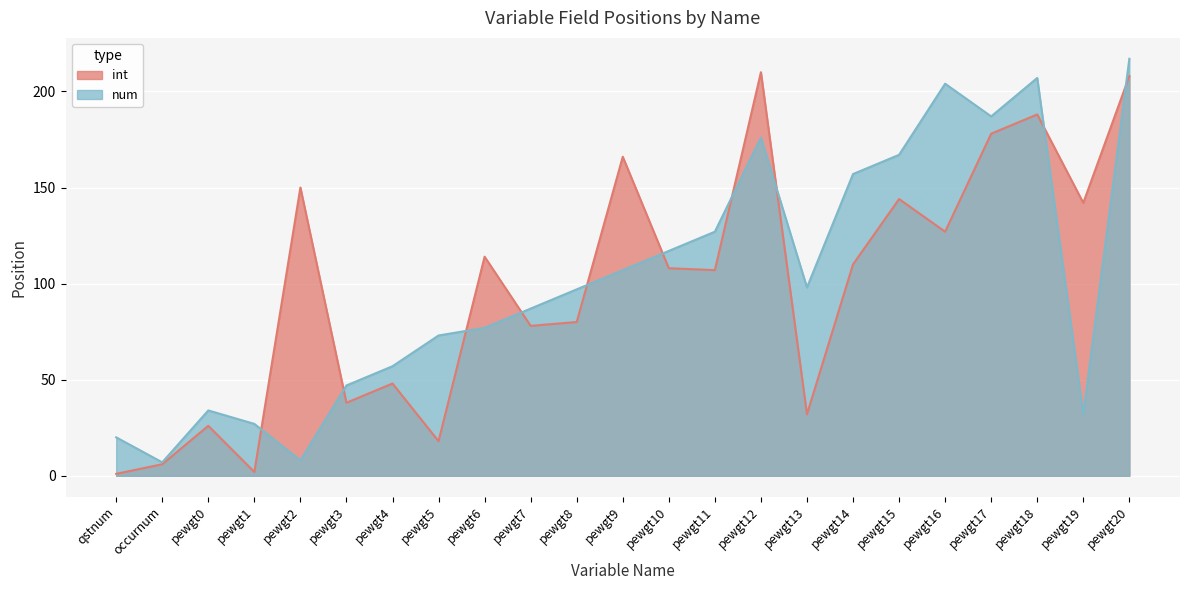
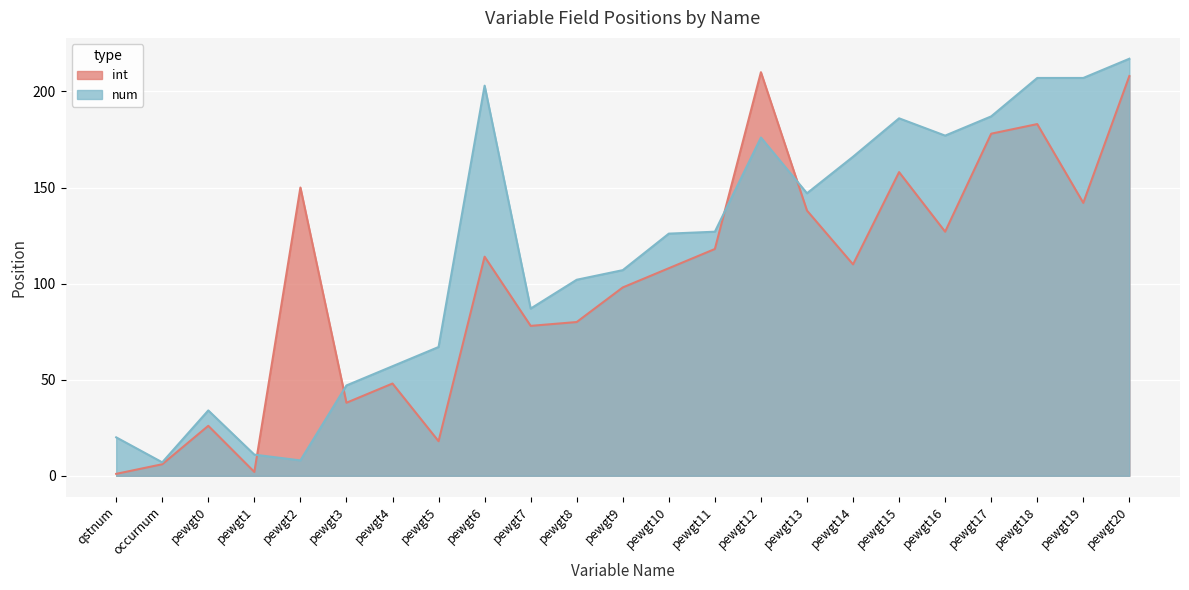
  {
    "int": {
      "qstnum": 1,
      "pewgt0": 26,
      "pewgt1": 2,
      "pewgt2": 150,
      "pewgt3": 38,
      "pewgt4": 48,
      "pewgt5": 18,
      "pewgt6": 114,
      "pewgt7": 78,
      "pewgt8": 80,
-     "pewgt9": 166,
+     "pewgt9": 98,
      "pewgt10": 108,
-     "pewgt11": 107,
+     "pewgt11": 118,
      "pewgt12": 210,
-     "pewgt13": 32,
+     "pewgt13": 138,
      "pewgt14": 110,
-     "pewgt15": 144,
+     "pewgt15": 158,
      "pewgt16": 127,
      "pewgt17": 178,
-     "pewgt18": 188,
+     "pewgt18": 183,
      "pewgt19": 142,
      "pewgt20": 208
    },
    "num": {
      "qstnum": 20,
      "pewgt0": 34,
-     "pewgt1": 27,
+     "pewgt1": 11,
      "pewgt2": 8,
      "pewgt3": 47,
      "pewgt4": 57,
-     "pewgt5": 73,
-     "pewgt6": 77,
+     "pewgt5": 67,
+     "pewgt6": 203,
      "pewgt7": 87,
-     "pewgt8": 97,
+     "pewgt8": 102,
      "pewgt9": 107,
-     "pewgt10": 117,
+     "pewgt10": 126,
      "pewgt11": 127,
      "pewgt12": 176,
-     "pewgt13": 98,
-     "pewgt14": 157,
-     "pewgt15": 167,
-     "pewgt16": 204,
+     "pewgt13": 147,
+     "pewgt14": 166,
+     "pewgt15": 186,
+     "pewgt16": 177,
      "pewgt17": 187,
      "pewgt18": 207,
-     "pewgt19": 32,
+     "pewgt19": 207,
      "pewgt20": 217
    }
  }
